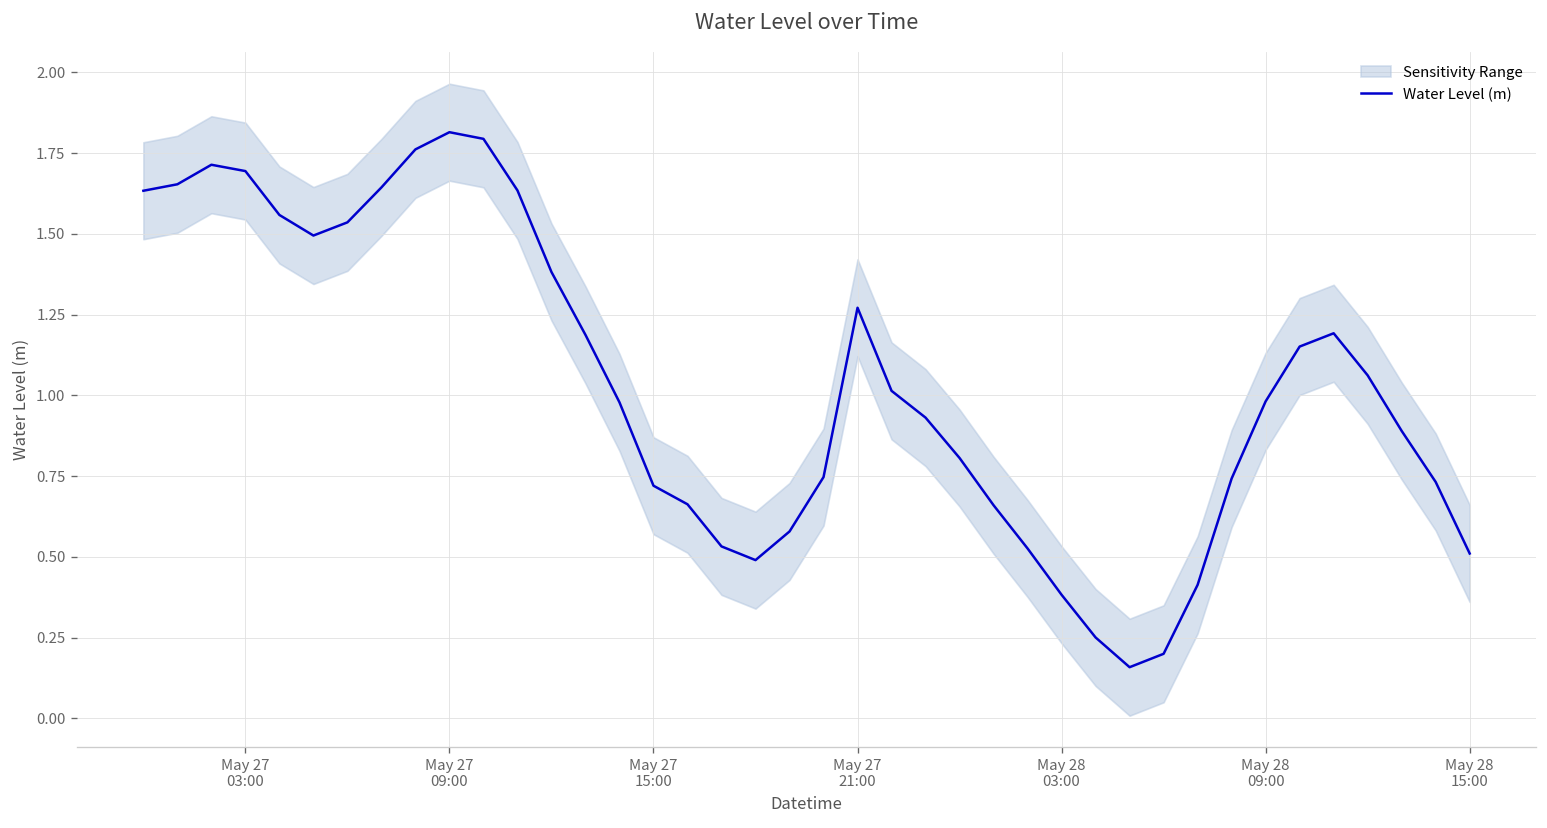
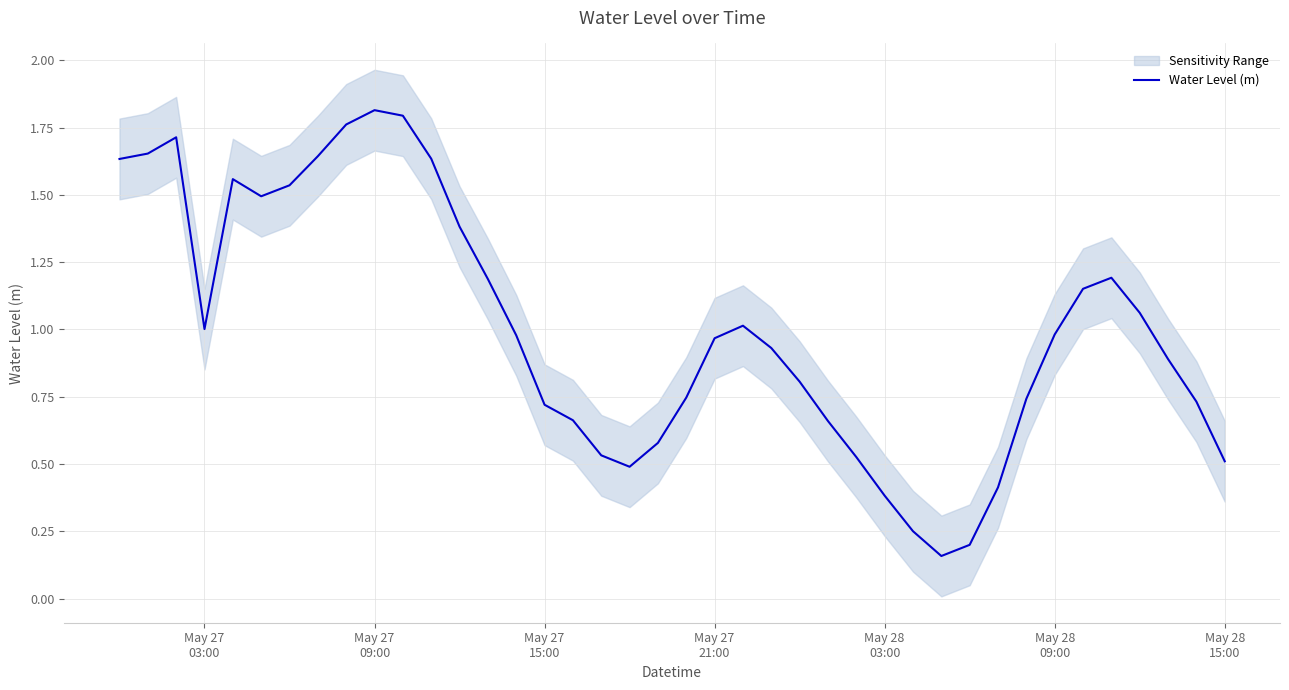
  {
    "Water Level (m)": {
-     "May 27 03:00": 1.69,
+     "May 27 03:00": 1.00,
      "May 27 09:00": 1.81,
      "May 27 15:00": 0.72,
-     "May 27 21:00": 1.27,
+     "May 27 21:00": 0.97,
      "May 28 03:00": 0.38,
      "May 28 09:00": 0.98,
      "May 28 15:00": 0.51
    }
  }
